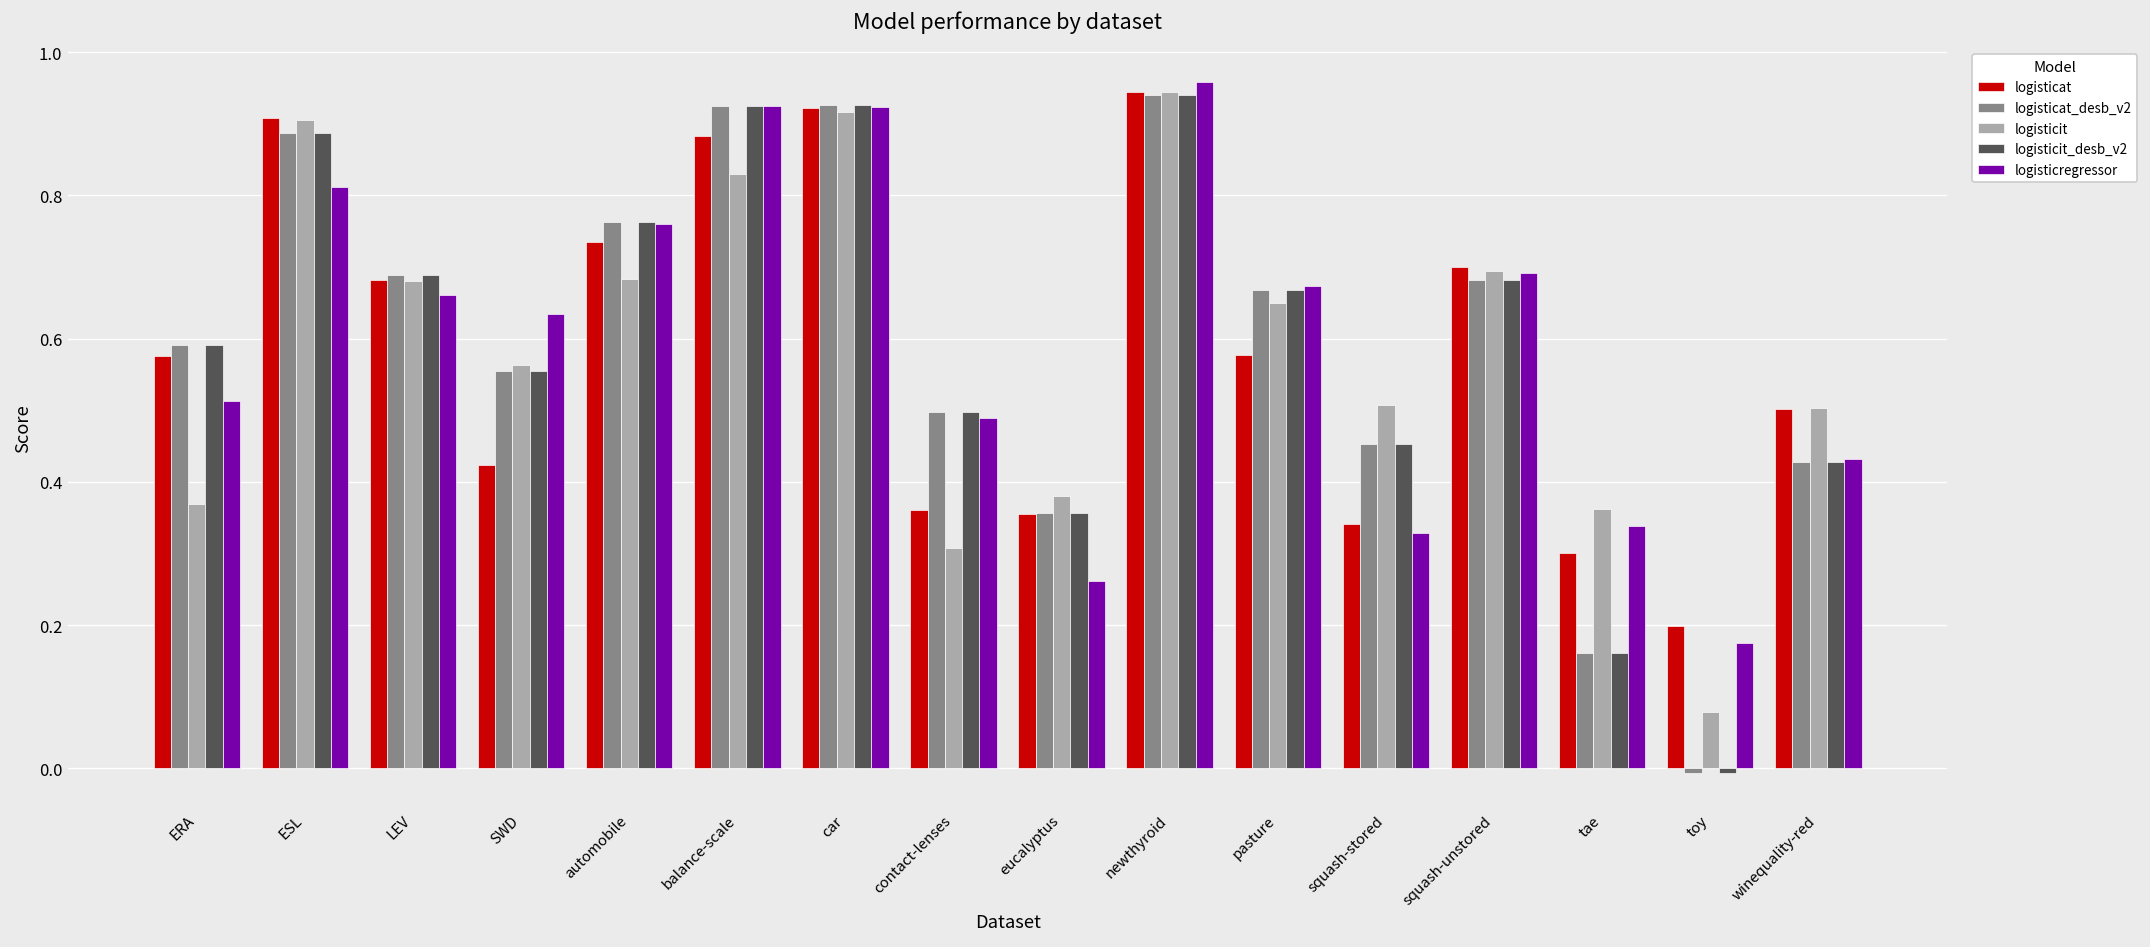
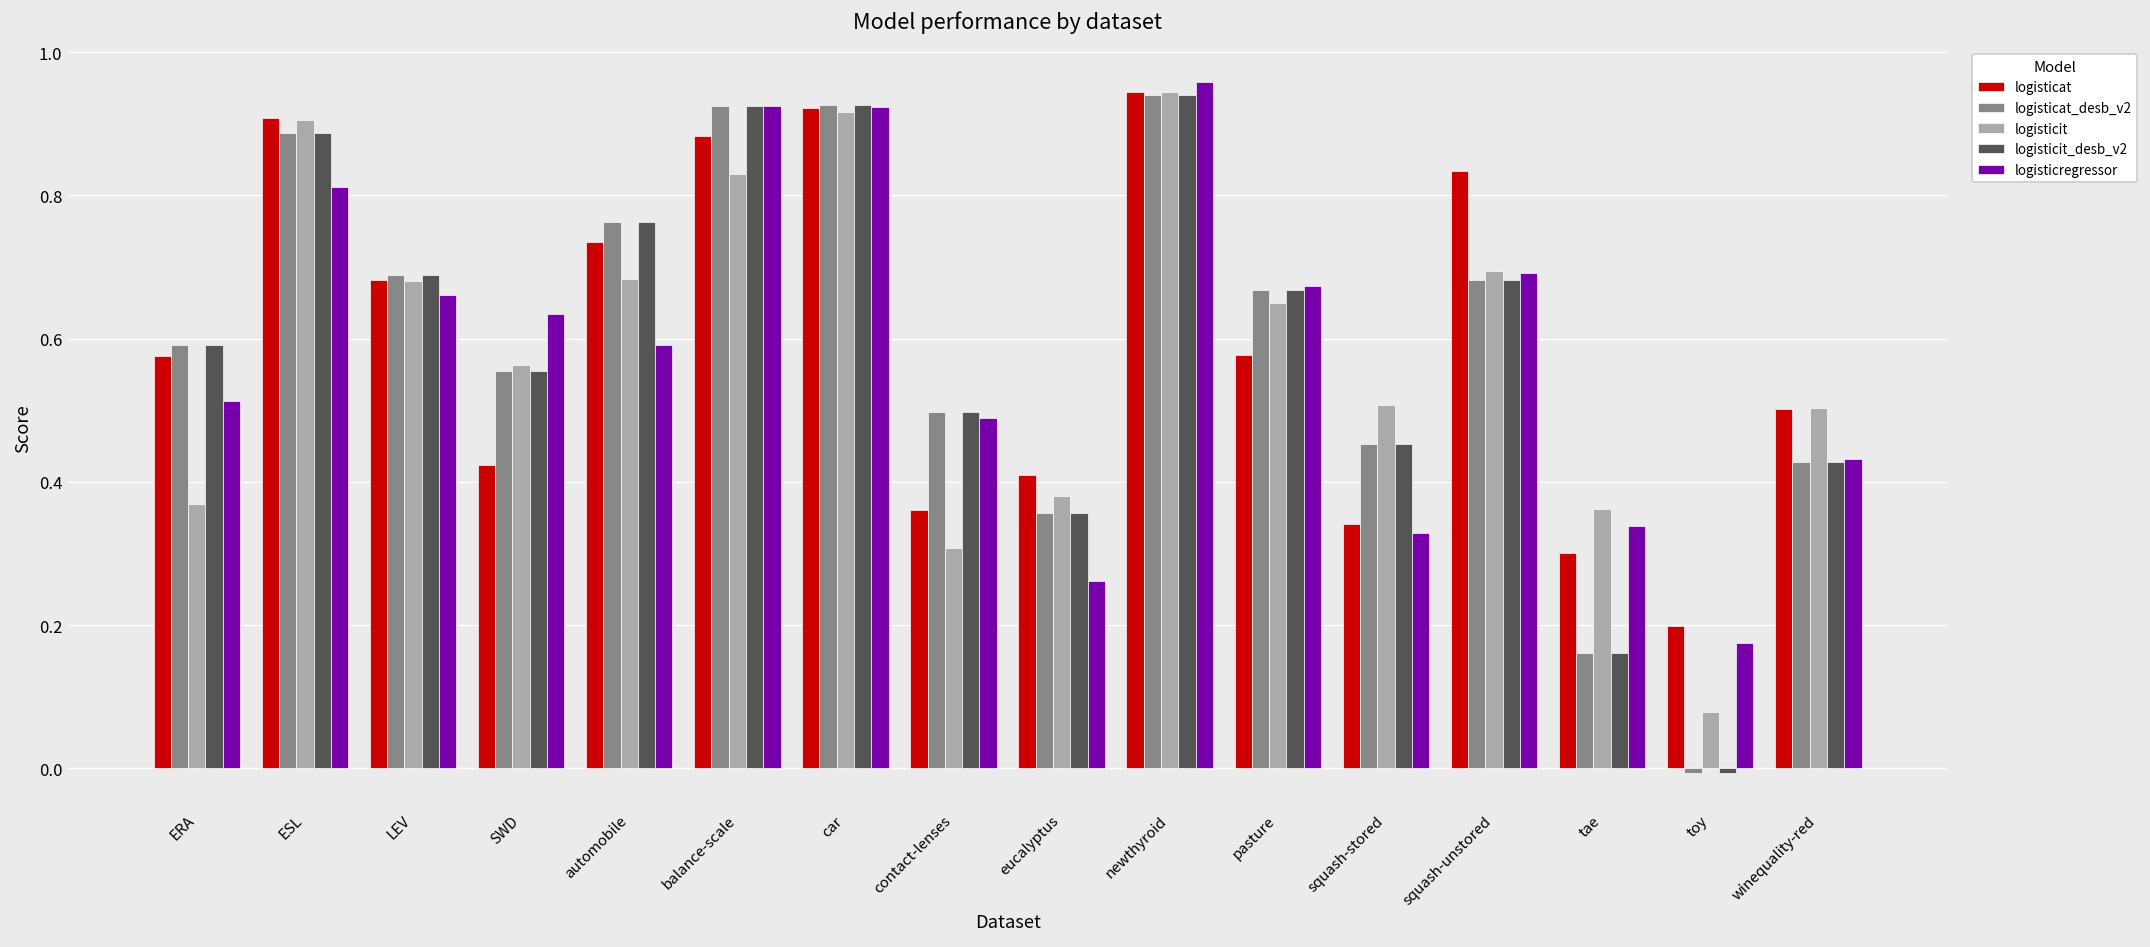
  {
    "logisticat": {
      "ERA": 0.58,
      "ESL": 0.91,
      "LEV": 0.68,
      "SWD": 0.42,
      "automobile": 0.73,
      "balance-scale": 0.88,
      "car": 0.92,
      "contact-lenses": 0.36,
-     "eucalyptus": 0.36,
+     "eucalyptus": 0.41,
      "newthyroid": 0.94,
      "pasture": 0.58,
      "squash-stored": 0.34,
-     "squash-unstored": 0.70,
+     "squash-unstored": 0.83,
      "tae": 0.30,
      "toy": 0.20,
      "winequality-red": 0.50
    },
    "logisticit_desb_v2": {
      "ERA": 0.59,
      "ESL": 0.89,
      "LEV": 0.69,
      "SWD": 0.55,
      "automobile": 0.76,
      "balance-scale": 0.93,
      "car": 0.93,
      "contact-lenses": 0.50,
      "eucalyptus": 0.36,
      "newthyroid": 0.94,
      "pasture": 0.67,
      "squash-stored": 0.45,
      "squash-unstored": 0.68,
      "tae": 0.16,
      "toy": -0.01,
      "winequality-red": 0.43
    },
    "logisticregressor": {
      "ERA": 0.51,
      "ESL": 0.81,
      "LEV": 0.66,
      "SWD": 0.63,
-     "automobile": 0.76,
+     "automobile": 0.59,
      "balance-scale": 0.93,
      "car": 0.92,
      "contact-lenses": 0.49,
      "eucalyptus": 0.26,
      "newthyroid": 0.96,
      "pasture": 0.67,
      "squash-stored": 0.33,
      "squash-unstored": 0.69,
      "tae": 0.34,
      "toy": 0.18,
      "winequality-red": 0.43
    }
  }
